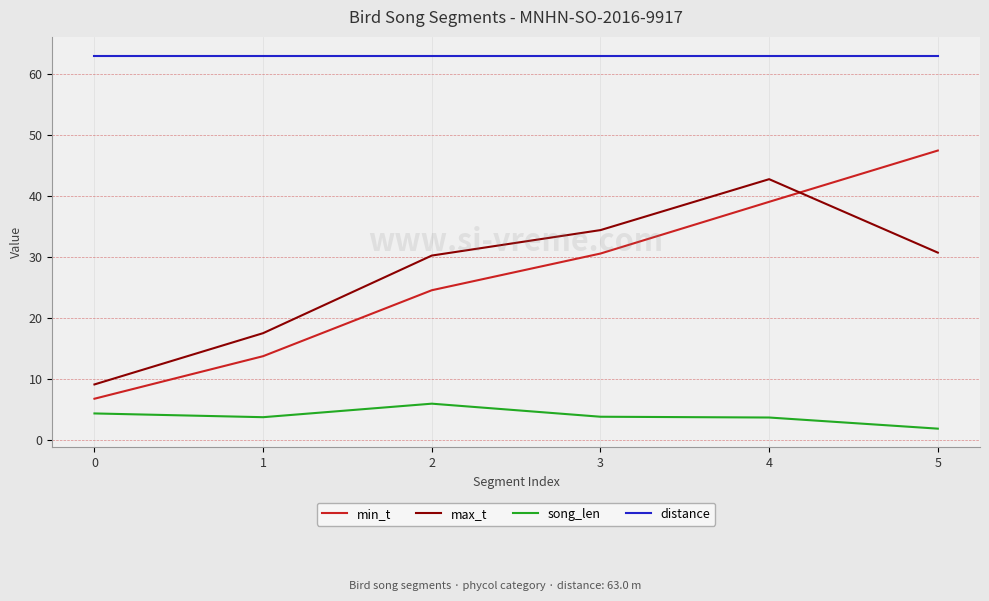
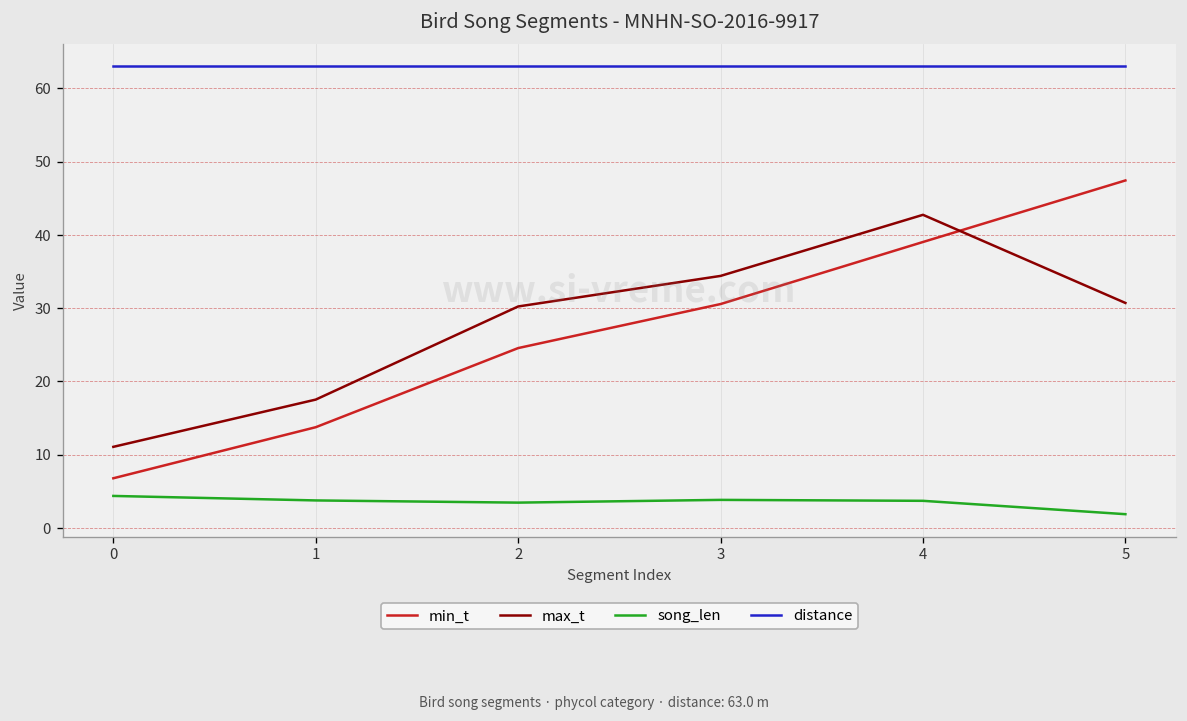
  {
    "min_t": {
      "0": 7,
      "1": 14,
      "2": 25,
      "3": 31,
      "4": 39,
      "5": 47
    },
    "max_t": {
-     "0": 9,
+     "0": 11,
      "1": 18,
      "2": 30,
      "3": 34,
      "4": 43,
      "5": 31
    },
    "song_len": {
      "0": 4,
      "1": 4,
-     "2": 6,
+     "2": 3,
      "3": 4,
      "4": 4,
      "5": 2
    },
    "distance": {
      "0": 63,
      "1": 63,
      "2": 63,
      "3": 63,
      "4": 63,
      "5": 63
    }
  }
